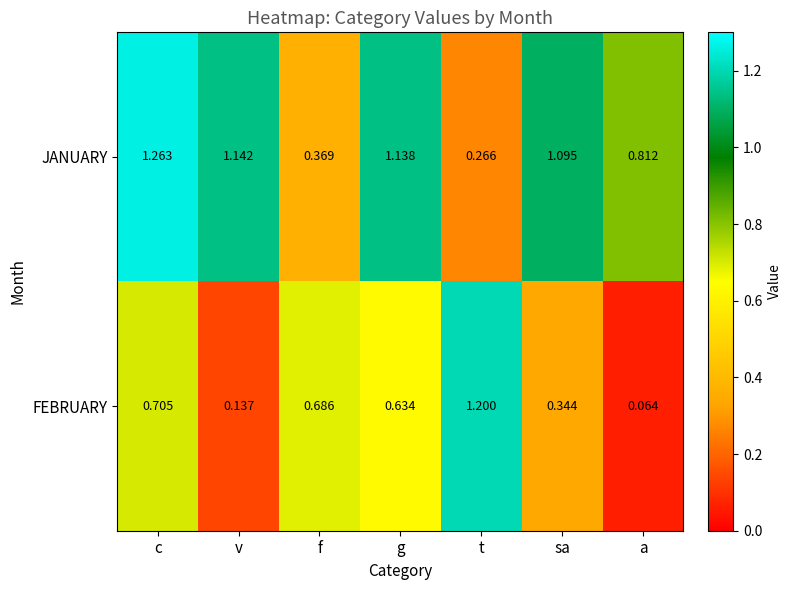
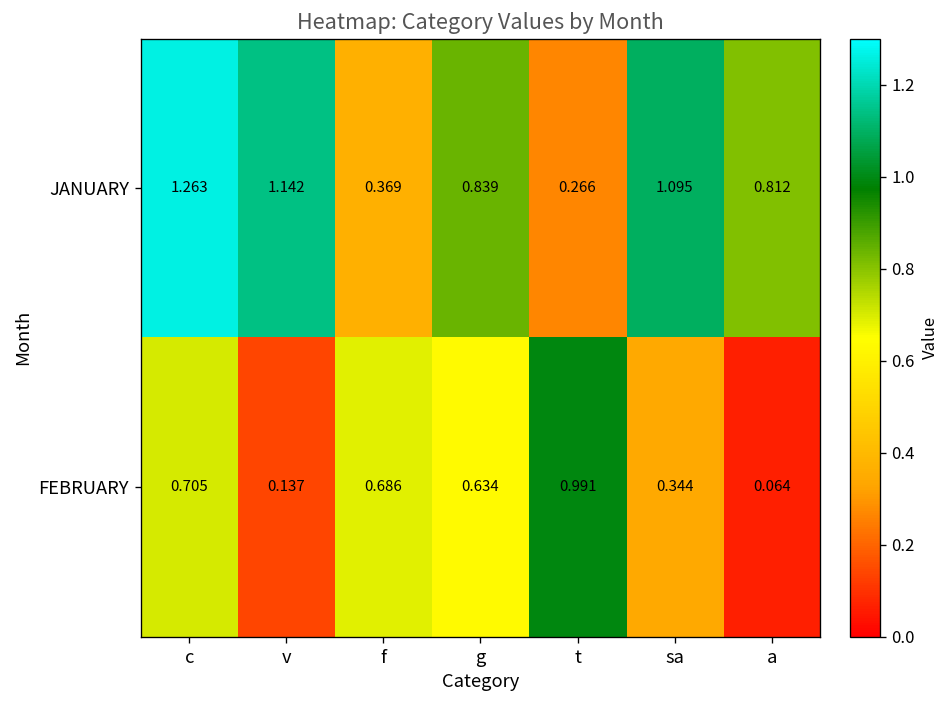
  {
    "JANUARY": {
      "c": 1.263,
      "v": 1.142,
      "f": 0.369,
-     "g": 1.138,
+     "g": 0.839,
      "t": 0.266,
      "sa": 1.095,
      "a": 0.812
    },
    "FEBRUARY": {
      "c": 0.705,
      "v": 0.137,
      "f": 0.686,
      "g": 0.634,
-     "t": 1.200,
+     "t": 0.991,
      "sa": 0.344,
      "a": 0.064
    }
  }
